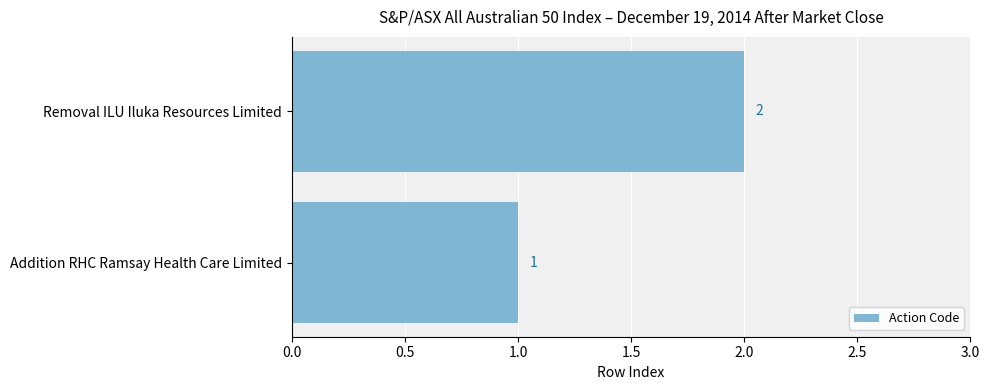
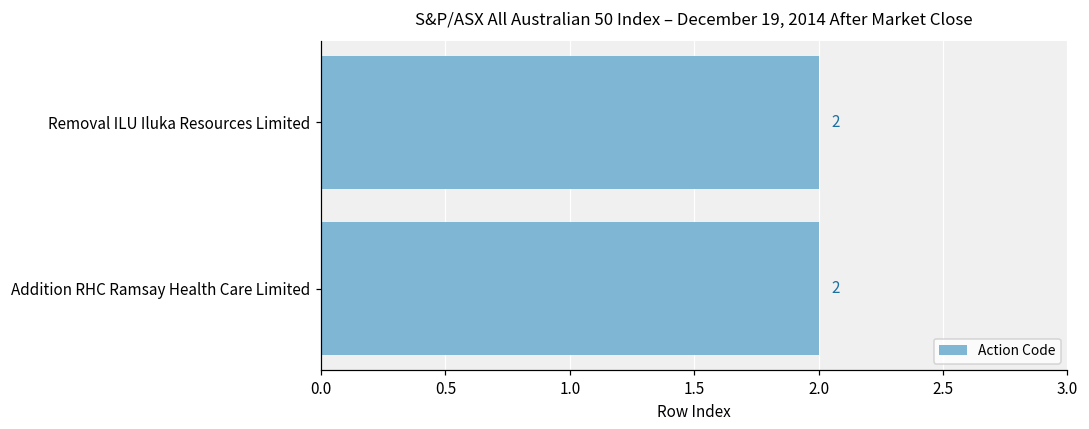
  {
    "Removal ILU Iluka Resources Limited": 2,
-   "Addition RHC Ramsay Health Care Limited": 1
+   "Addition RHC Ramsay Health Care Limited": 2
  }
